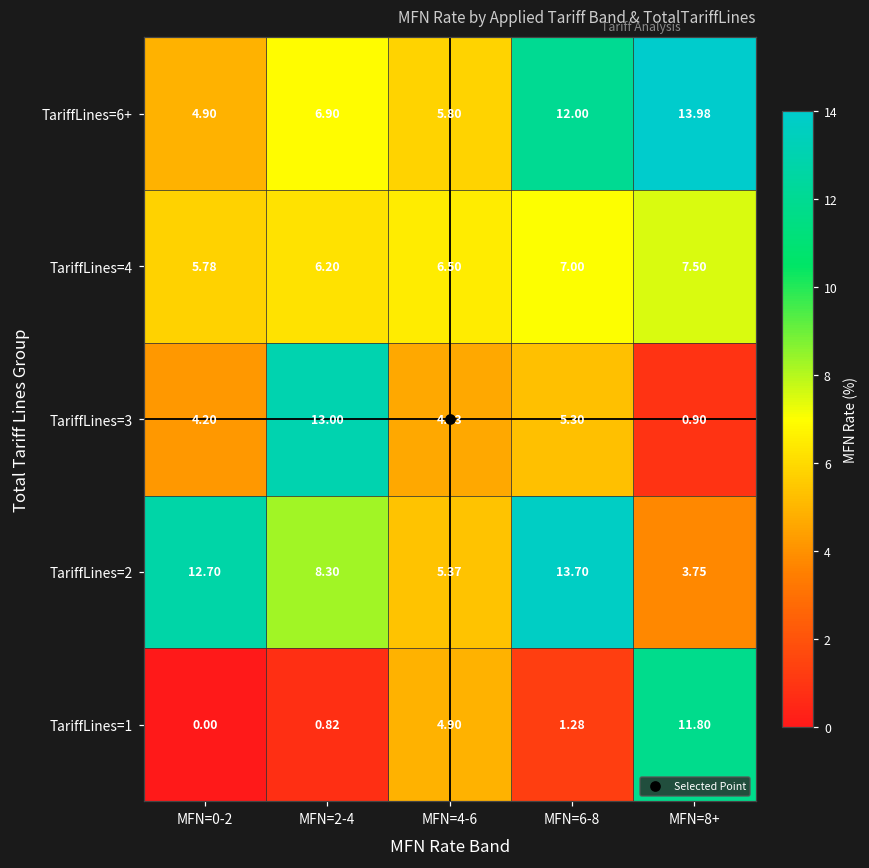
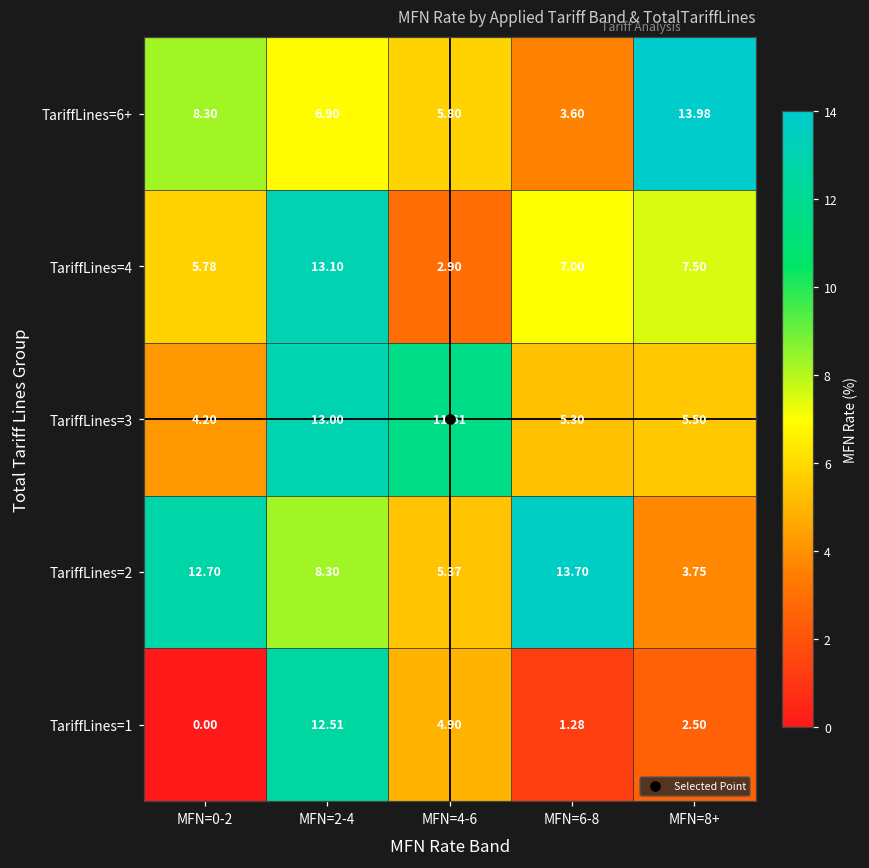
  {
    "TariffLines=6+": {
-     "MFN=0-2": 4.90,
+     "MFN=0-2": 8.30,
      "MFN=2-4": 6.90,
      "MFN=4-6": 5.80,
-     "MFN=6-8": 12.00,
+     "MFN=6-8": 3.60,
      "MFN=8+": 13.98
    },
    "TariffLines=4": {
      "MFN=0-2": 5.78,
-     "MFN=2-4": 6.20,
-     "MFN=4-6": 6.50,
+     "MFN=2-4": 13.10,
+     "MFN=4-6": 2.90,
      "MFN=6-8": 7.00,
      "MFN=8+": 7.50
    },
    "TariffLines=3": {
      "MFN=0-2": 4.20,
      "MFN=2-4": 13.00,
-     "MFN=4-6": 4.63,
+     "MFN=4-6": 11.61,
      "MFN=6-8": 5.30,
-     "MFN=8+": 0.90
+     "MFN=8+": 5.50
    },
    "TariffLines=2": {
      "MFN=0-2": 12.70,
      "MFN=2-4": 8.30,
      "MFN=4-6": 5.37,
      "MFN=6-8": 13.70,
      "MFN=8+": 3.75
    },
    "TariffLines=1": {
      "MFN=0-2": 0.00,
-     "MFN=2-4": 0.82,
+     "MFN=2-4": 12.51,
      "MFN=4-6": 4.90,
      "MFN=6-8": 1.28,
-     "MFN=8+": 11.80
+     "MFN=8+": 2.50
    }
  }
